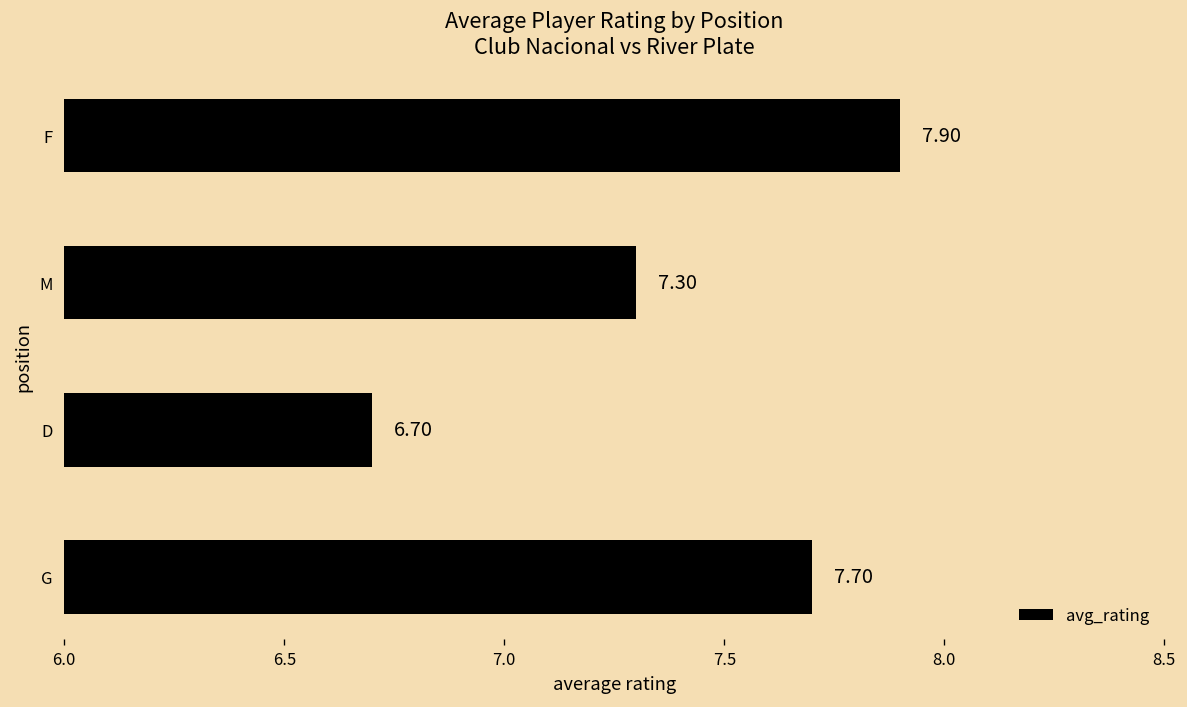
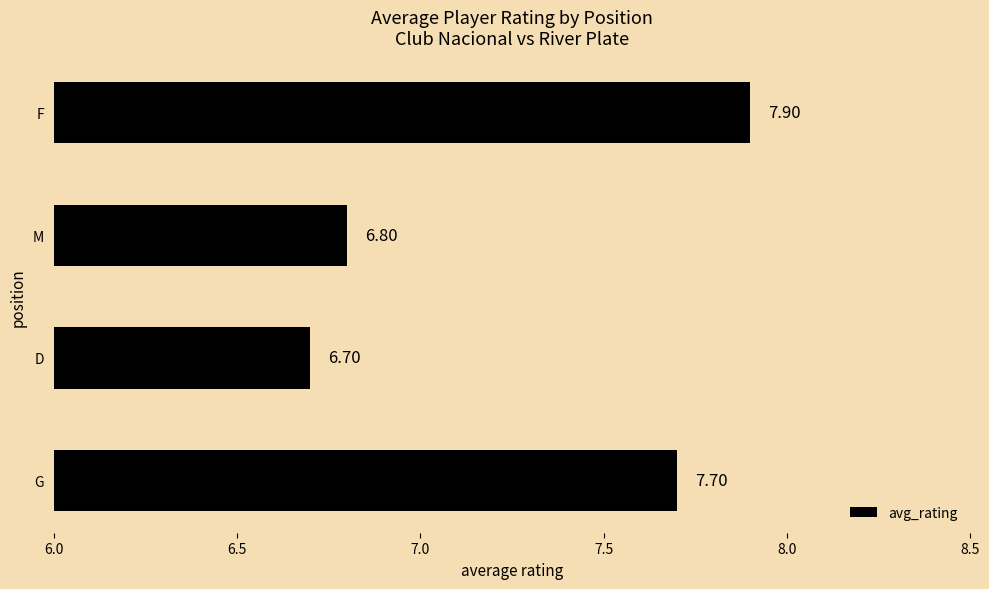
  {
    "F": 7.90,
-   "M": 7.30,
+   "M": 6.80,
    "D": 6.70,
    "G": 7.70
  }
